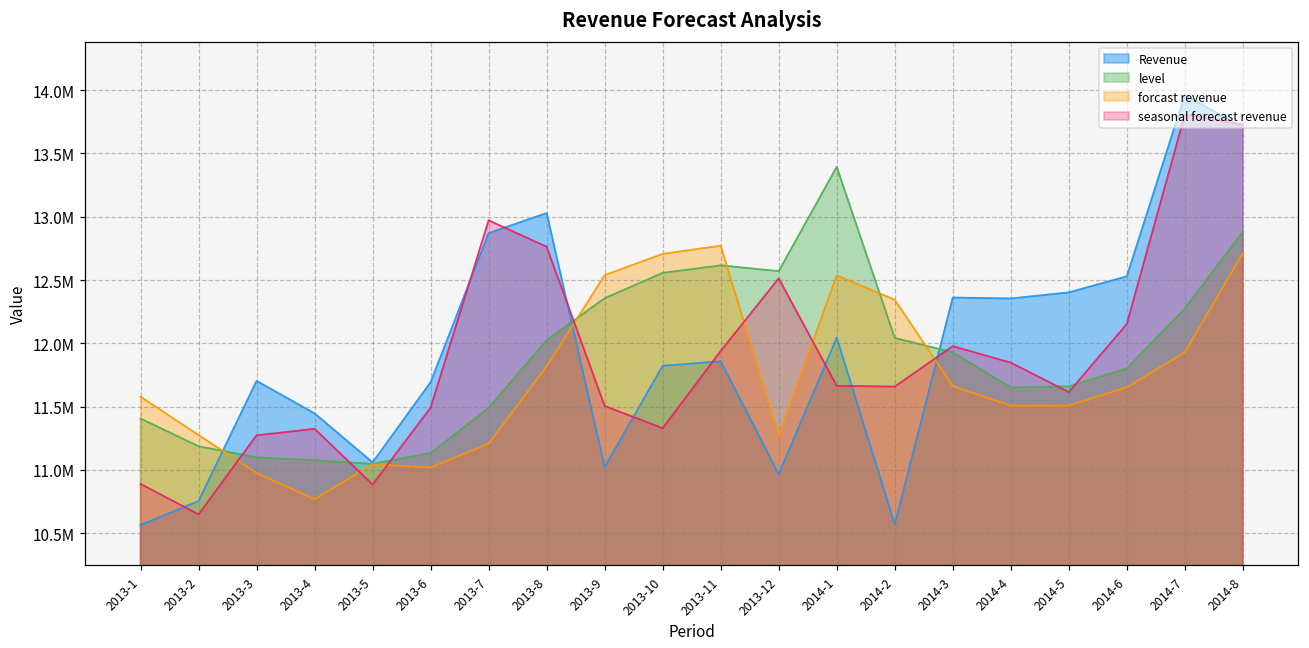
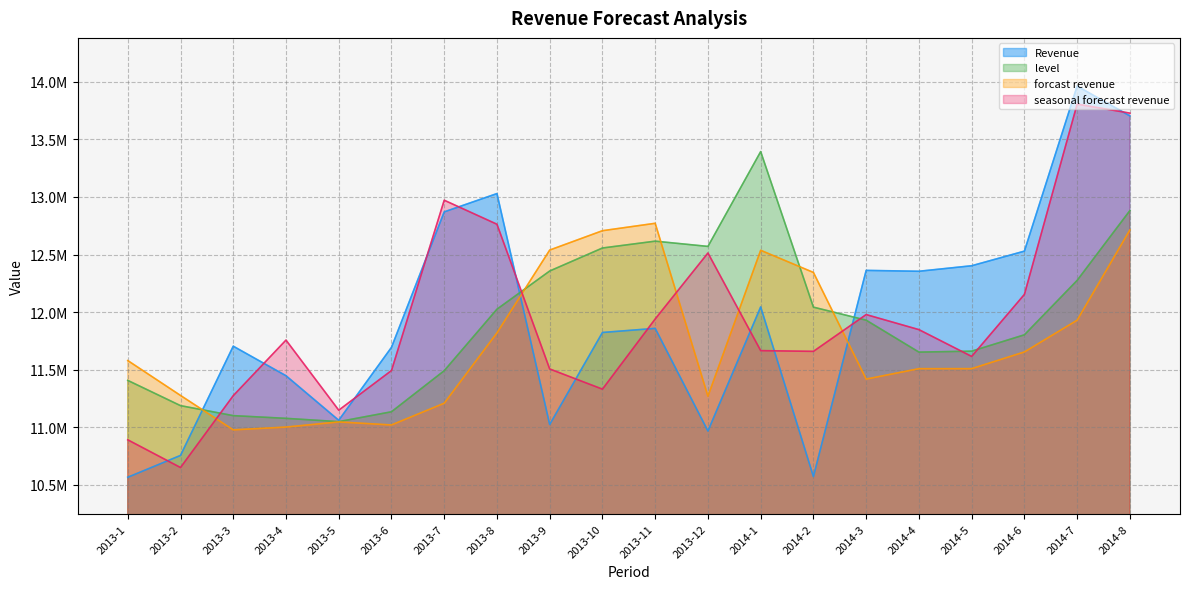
  {
    "Revenue": {
      "2013-1": 10560000,
      "2013-2": 10750000,
      "2013-3": 11700000,
      "2013-4": 11450000,
      "2013-6": 11690000,
      "2013-7": 12870000,
      "2013-8": 13030000,
      "2013-9": 11020000,
      "2013-10": 11820000,
      "2013-11": 11860000,
      "2013-12": 10970000,
      "2014-1": 12040000,
      "2014-2": 10570000,
      "2014-3": 12360000,
      "2014-4": 12350000,
      "2014-5": 12400000,
      "2014-6": 12530000,
      "2014-8": 13700000
    },
    "level": {
      "2013-1": 11410000,
      "2013-2": 11190000,
      "2013-3": 11100000,
      "2013-4": 11080000,
      "2013-6": 11130000,
      "2013-7": 11490000,
      "2013-8": 12020000,
      "2013-9": 12360000,
      "2013-10": 12560000,
      "2013-11": 12620000,
      "2013-12": 12570000,
      "2014-1": 13390000,
      "2014-2": 12040000,
      "2014-3": 11930000,
      "2014-4": 11650000,
      "2014-5": 11660000,
      "2014-6": 11800000,
      "2014-7": 12280000,
      "2014-8": 12880000
    },
    "forcast revenue": {
      "2013-1": 11580000,
      "2013-2": 11280000,
      "2013-3": 10980000,
-     "2013-4": 10770000,
+     "2013-4": 11000000,
      "2013-6": 11020000,
      "2013-7": 11210000,
      "2013-8": 11820000,
      "2013-9": 12540000,
      "2013-10": 12710000,
      "2013-11": 12770000,
      "2013-12": 11270000,
      "2014-1": 12540000,
      "2014-2": 12340000,
-     "2014-3": 11660000,
+     "2014-3": 11420000,
      "2014-4": 11510000,
      "2014-5": 11510000,
      "2014-6": 11650000,
      "2014-7": 11930000,
      "2014-8": 12710000
    },
    "seasonal forecast revenue": {
      "2013-1": 10890000,
      "2013-2": 10650000,
      "2013-3": 11270000,
-     "2013-4": 11320000,
-     "2013-5": 10890000,
+     "2013-4": 11760000,
+     "2013-5": 11150000,
      "2013-6": 11490000,
      "2013-7": 12970000,
      "2013-8": 12760000,
      "2013-9": 11510000,
      "2013-10": 11330000,
      "2013-11": 11940000,
      "2013-12": 12510000,
      "2014-1": 11660000,
      "2014-2": 11660000,
      "2014-3": 11980000,
      "2014-4": 11850000,
      "2014-5": 11610000,
      "2014-6": 12150000,
      "2014-8": 13730000
    }
  }
